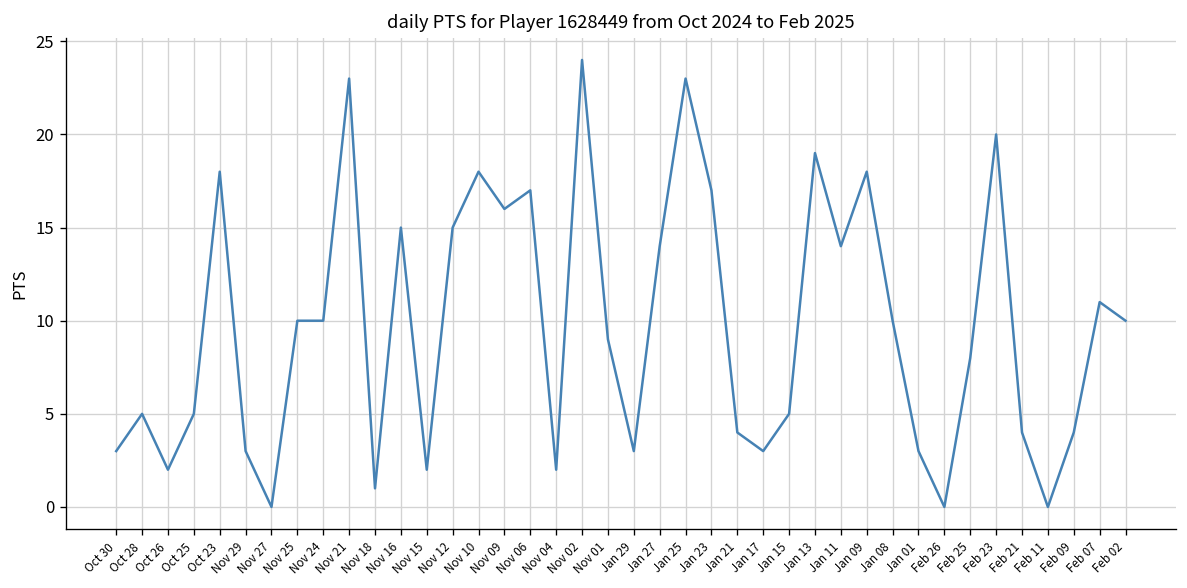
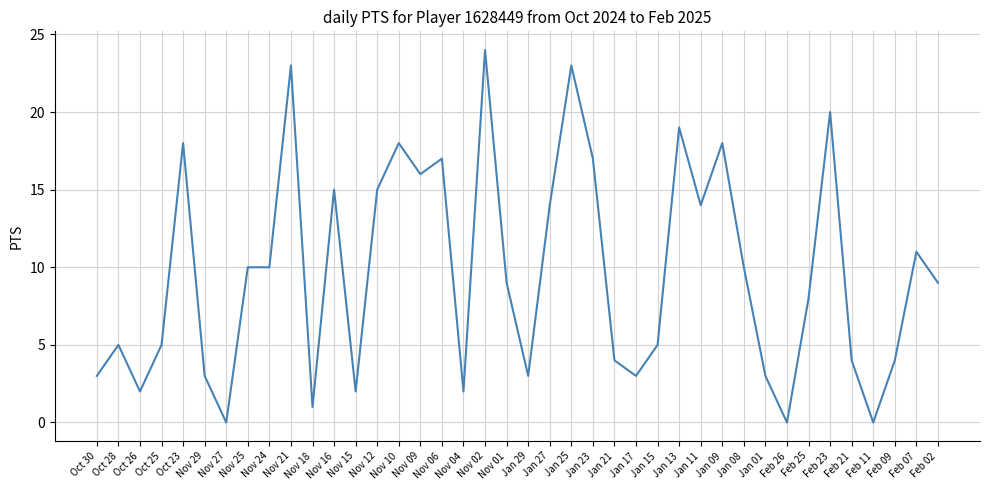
  {
    "Oct 30": 3,
    "Oct 28": 5,
    "Oct 26": 2,
    "Oct 25": 5,
    "Oct 23": 18,
    "Nov 29": 3,
    "Nov 27": 0,
    "Nov 25": 10,
    "Nov 24": 10,
    "Nov 21": 23,
    "Nov 18": 1,
    "Nov 16": 15,
    "Nov 15": 2,
    "Nov 12": 15,
    "Nov 10": 18,
    "Nov 09": 16,
    "Nov 06": 17,
    "Nov 04": 2,
    "Nov 02": 24,
    "Nov 01": 9,
    "Jan 29": 3,
    "Jan 27": 14,
    "Jan 25": 23,
    "Jan 23": 17,
    "Jan 21": 4,
    "Jan 17": 3,
    "Jan 15": 5,
    "Jan 13": 19,
    "Jan 11": 14,
    "Jan 09": 18,
    "Jan 08": 10,
    "Jan 01": 3,
    "Feb 26": 0,
    "Feb 25": 8,
    "Feb 23": 20,
    "Feb 21": 4,
    "Feb 11": 0,
    "Feb 09": 4,
    "Feb 07": 11,
-   "Feb 02": 10
+   "Feb 02": 9
  }
